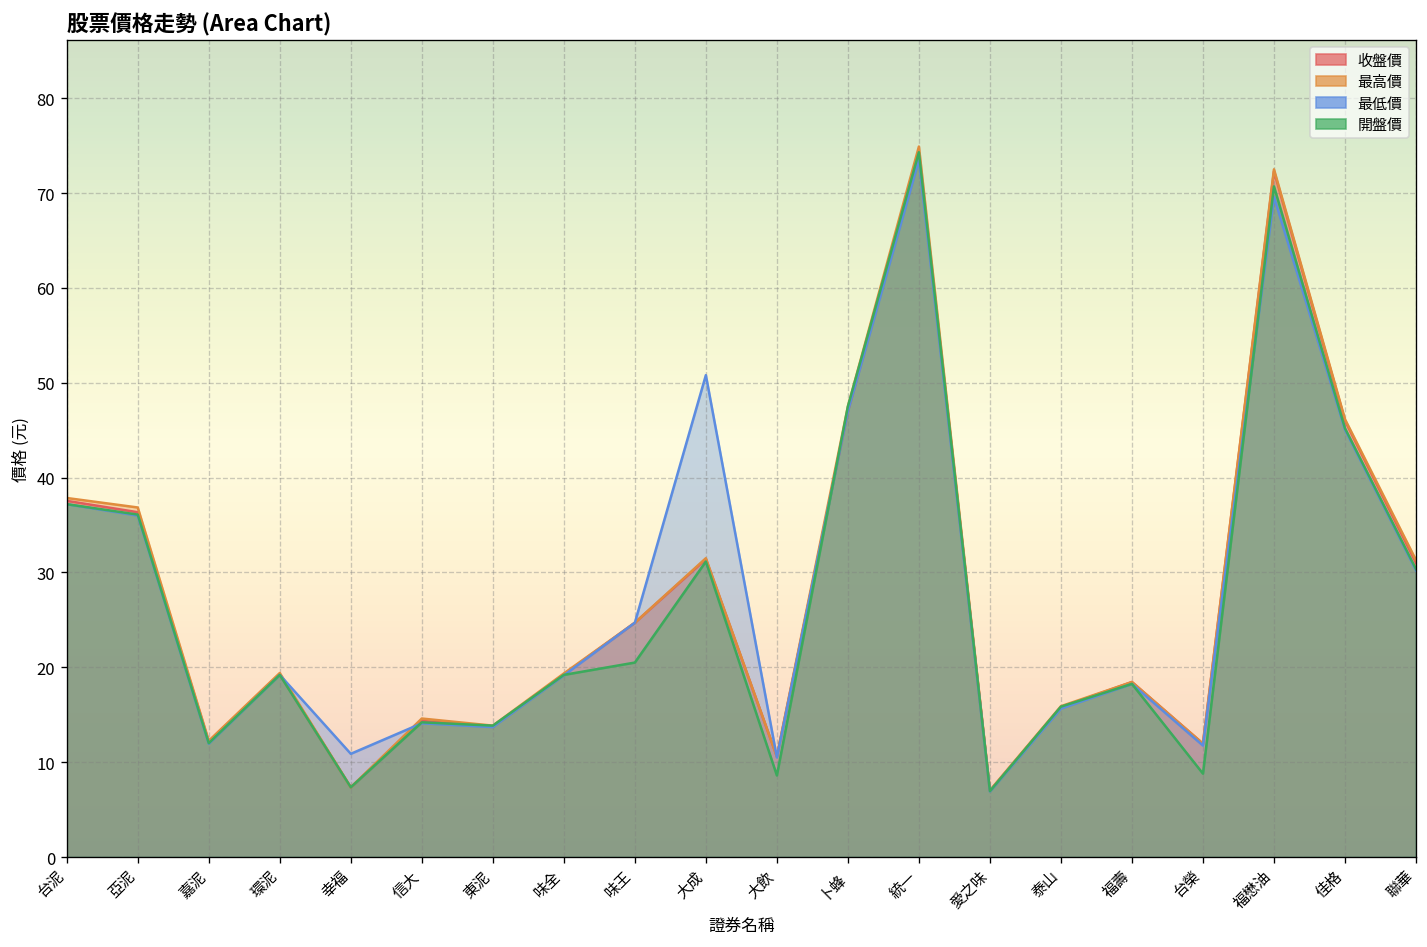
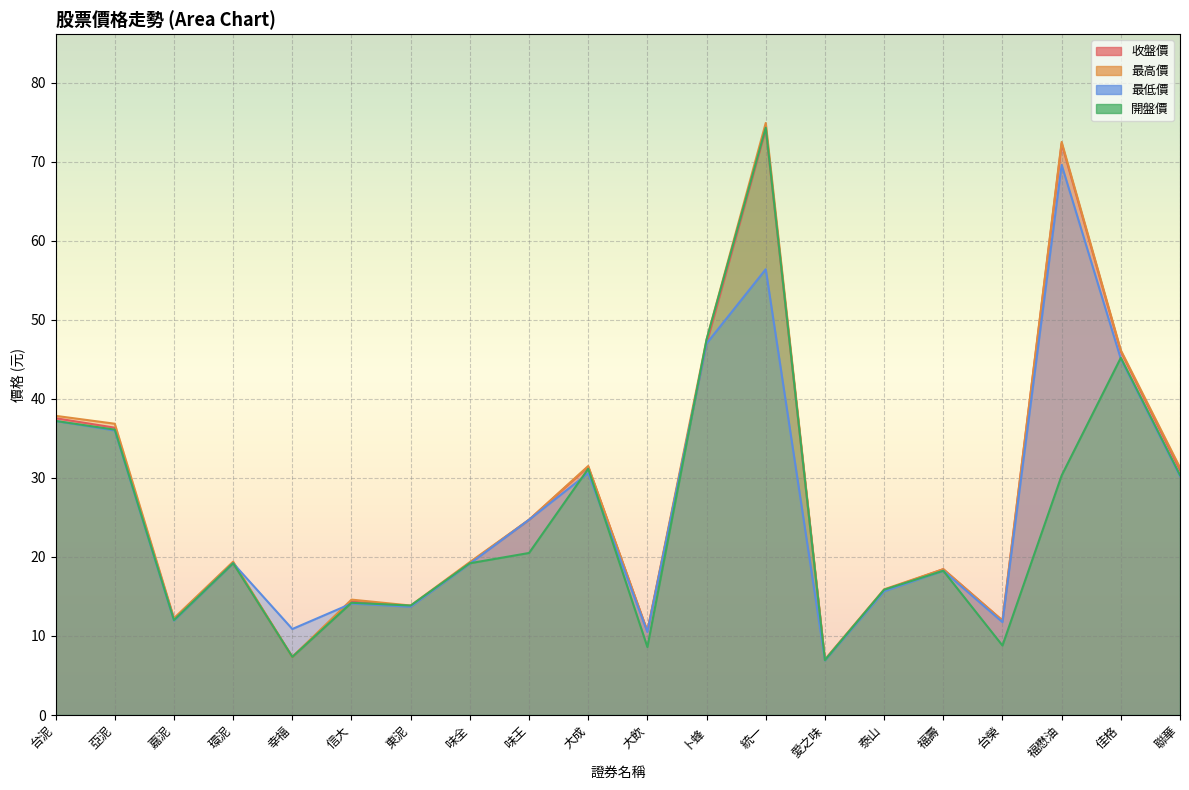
  {
    "最低價": {
      "幸福": 11,
-     "大成": 51,
-     "統一": 74,
+     "大成": 31,
+     "統一": 56,
      "福懋油": 70
    },
    "開盤價": {
      "味王": 21,
      "大飲": 9,
      "台榮": 9,
-     "福懋油": 71
+     "福懋油": 30
    }
  }
